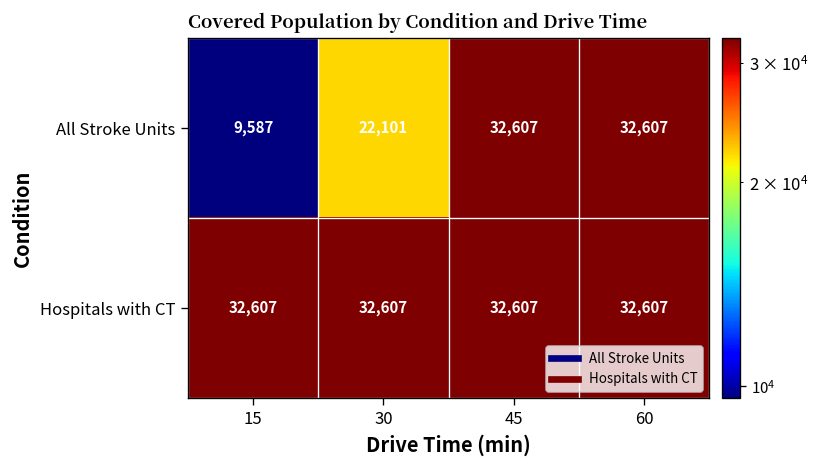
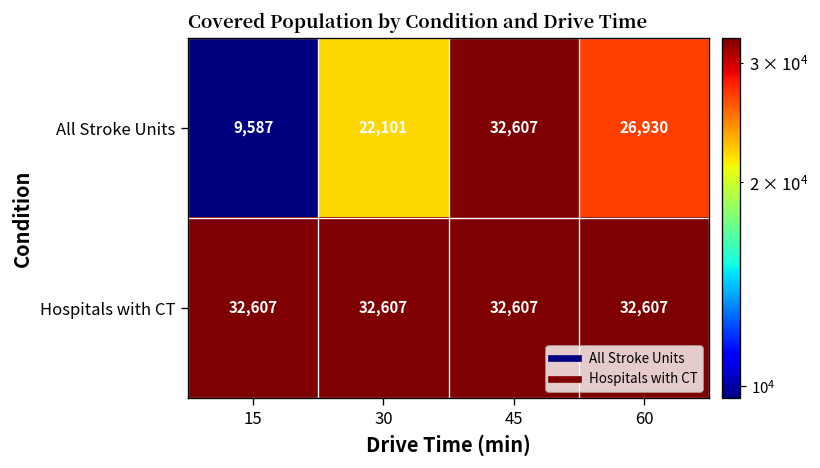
  {
    "All Stroke Units": {
      "15": "9,587",
      "30": "22,101",
      "45": "32,607",
-     "60": "32,607"
+     "60": "26,930"
    },
    "Hospitals with CT": {
      "15": "32,607",
      "30": "32,607",
      "45": "32,607",
      "60": "32,607"
    }
  }
